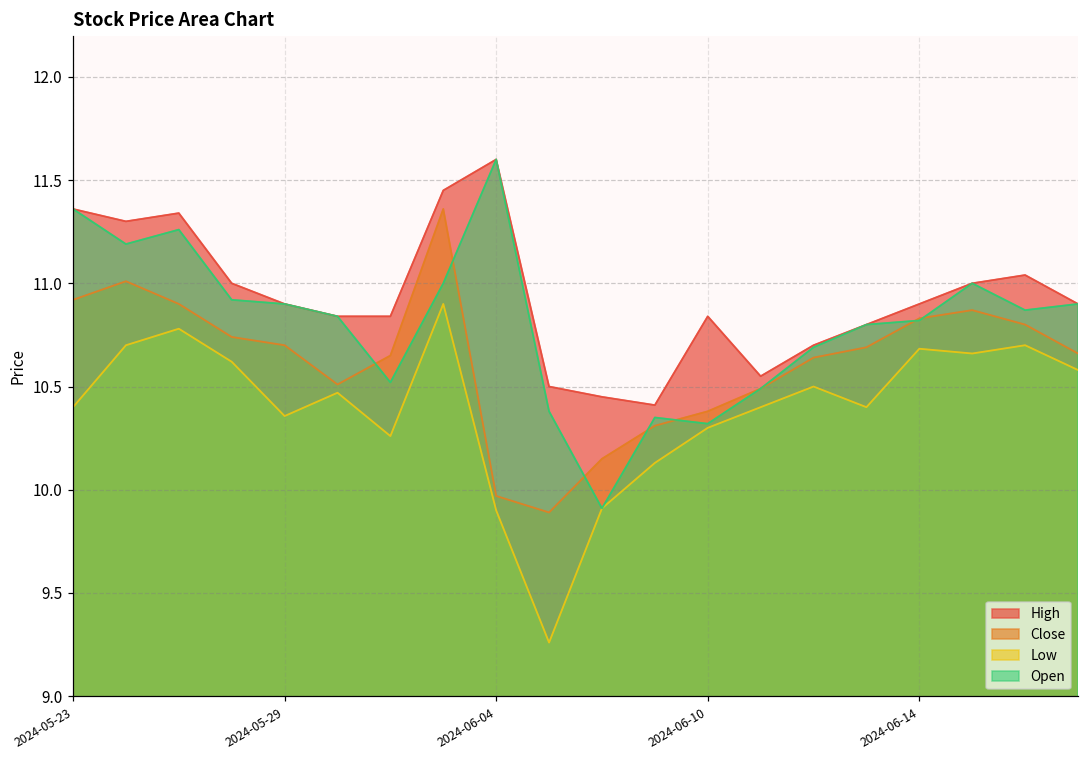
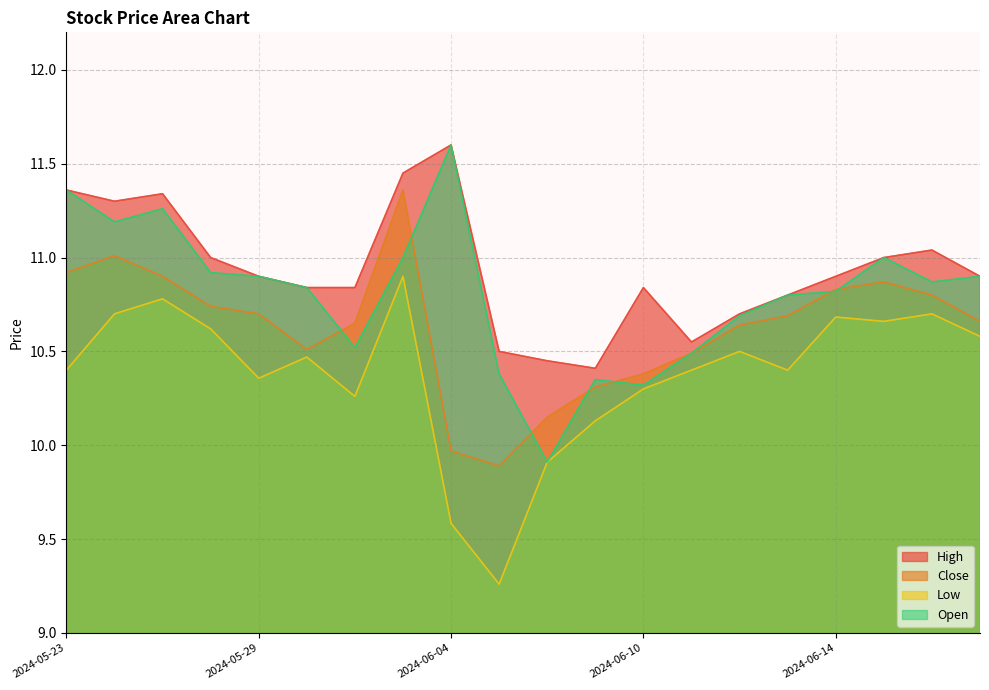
  {
    "Low": {
      "2024-05-23": 10.40,
      "2024-05-29": 10.36,
-     "2024-06-04": 9.90,
+     "2024-06-04": 9.58,
      "2024-06-10": 10.30,
      "2024-06-14": 10.68
    },
    "Open": {
      "2024-06-10": 10.32
    }
  }
